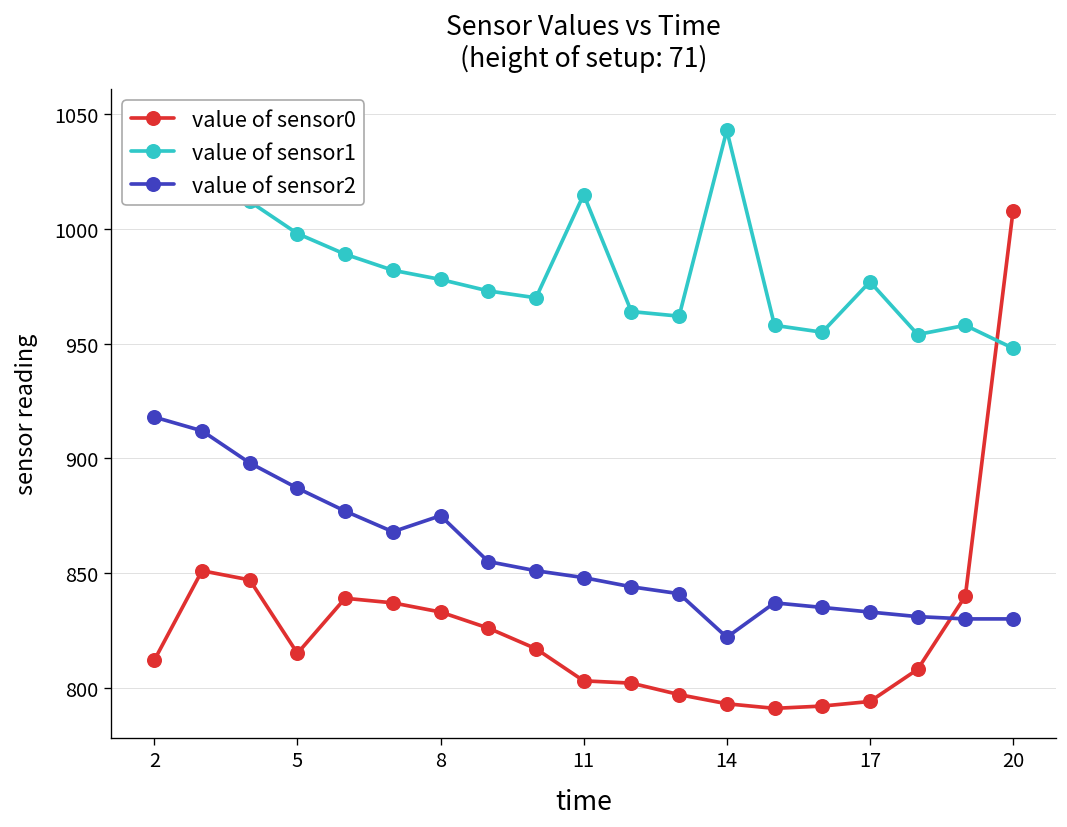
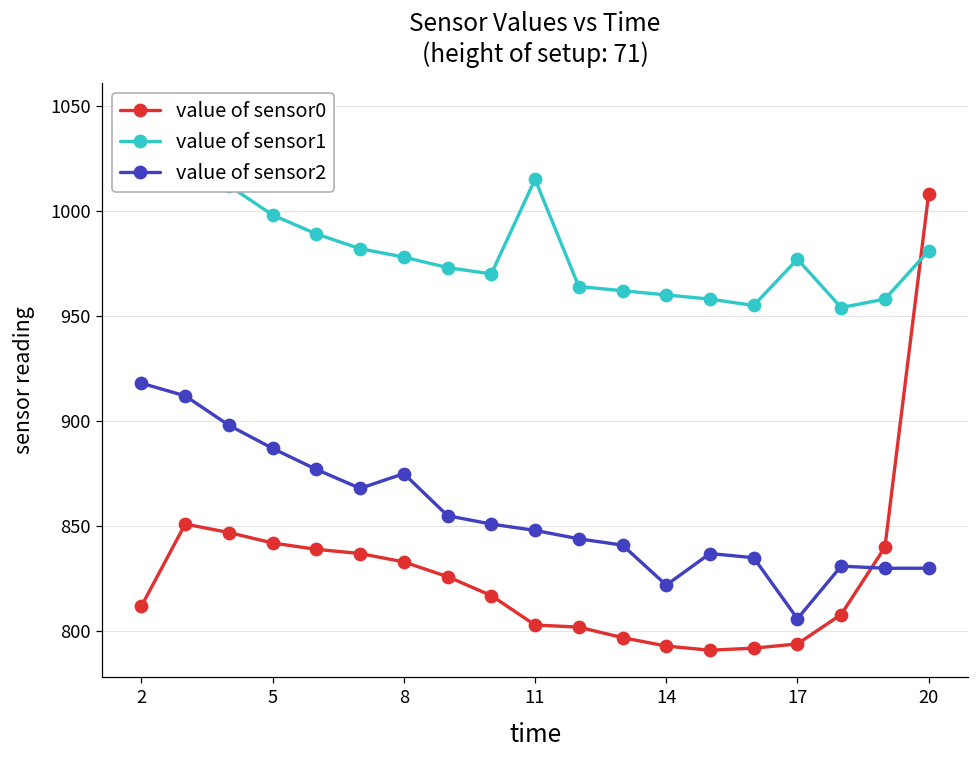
  {
    "value of sensor0": {
      "2": 812,
-     "5": 815,
+     "5": 842,
      "8": 833,
      "11": 803,
      "14": 793,
      "17": 794,
      "20": 1008
    },
    "value of sensor1": {
      "5": 998,
      "8": 978,
      "11": 1015,
-     "14": 1043,
+     "14": 960,
      "17": 977,
-     "20": 948
+     "20": 981
    },
    "value of sensor2": {
      "2": 918,
      "5": 887,
      "8": 875,
      "11": 848,
      "14": 822,
-     "17": 833,
+     "17": 806,
      "20": 830
    }
  }
